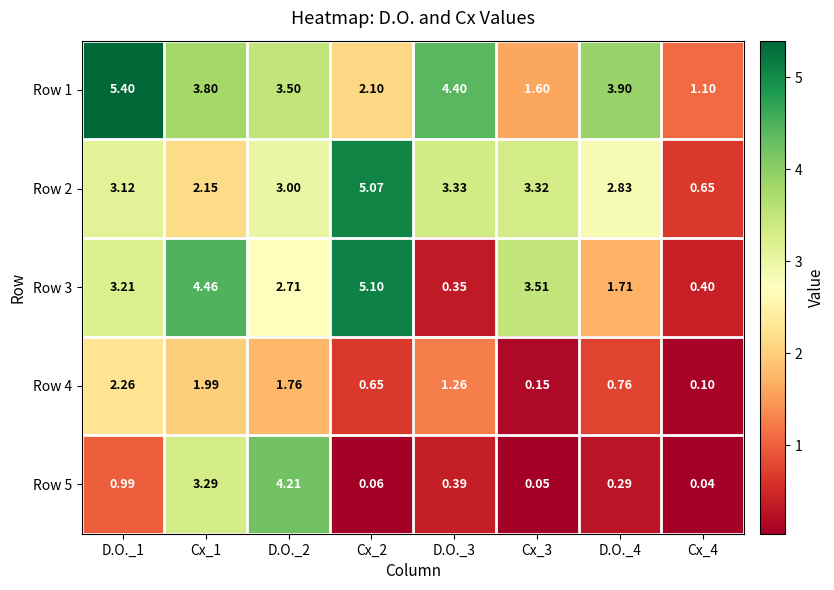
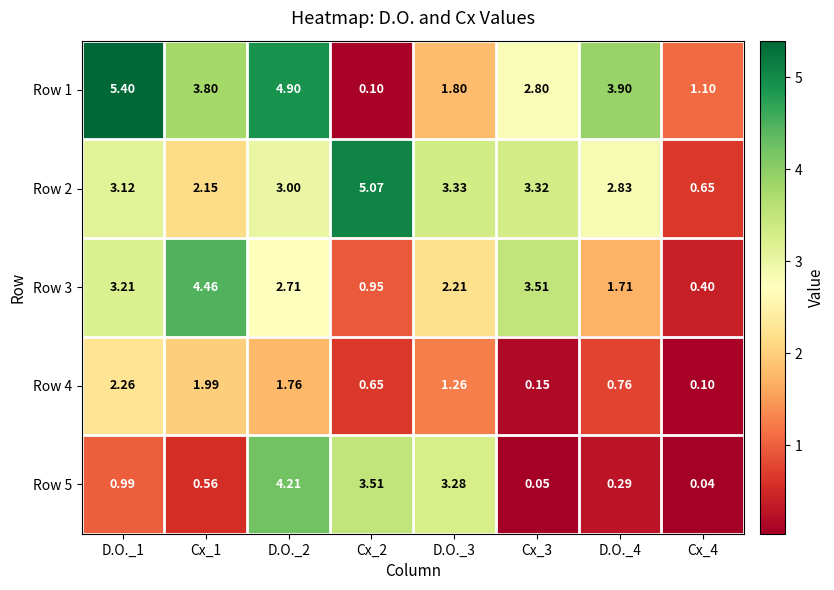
  {
    "Row 1": {
      "D.O._1": 5.40,
      "Cx_1": 3.80,
-     "D.O._2": 3.50,
-     "Cx_2": 2.10,
-     "D.O._3": 4.40,
-     "Cx_3": 1.60,
+     "D.O._2": 4.90,
+     "Cx_2": 0.10,
+     "D.O._3": 1.80,
+     "Cx_3": 2.80,
      "D.O._4": 3.90,
      "Cx_4": 1.10
    },
    "Row 2": {
      "D.O._1": 3.12,
      "Cx_1": 2.15,
      "D.O._2": 3.00,
      "Cx_2": 5.07,
      "D.O._3": 3.33,
      "Cx_3": 3.32,
      "D.O._4": 2.83,
      "Cx_4": 0.65
    },
    "Row 3": {
      "D.O._1": 3.21,
      "Cx_1": 4.46,
      "D.O._2": 2.71,
-     "Cx_2": 5.10,
-     "D.O._3": 0.35,
+     "Cx_2": 0.95,
+     "D.O._3": 2.21,
      "Cx_3": 3.51,
      "D.O._4": 1.71,
      "Cx_4": 0.40
    },
    "Row 4": {
      "D.O._1": 2.26,
      "Cx_1": 1.99,
      "D.O._2": 1.76,
      "Cx_2": 0.65,
      "D.O._3": 1.26,
      "Cx_3": 0.15,
      "D.O._4": 0.76,
      "Cx_4": 0.10
    },
    "Row 5": {
      "D.O._1": 0.99,
-     "Cx_1": 3.29,
+     "Cx_1": 0.56,
      "D.O._2": 4.21,
-     "Cx_2": 0.06,
-     "D.O._3": 0.39,
+     "Cx_2": 3.51,
+     "D.O._3": 3.28,
      "Cx_3": 0.05,
      "D.O._4": 0.29,
      "Cx_4": 0.04
    }
  }
